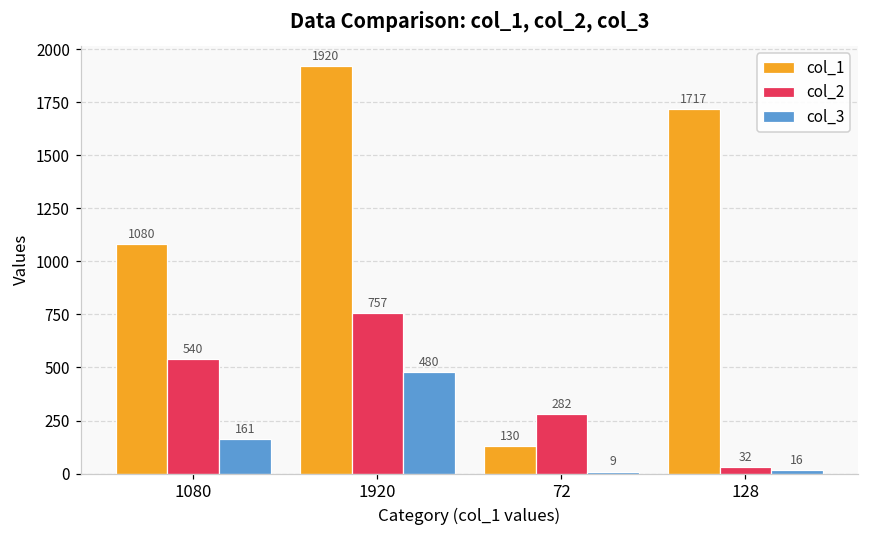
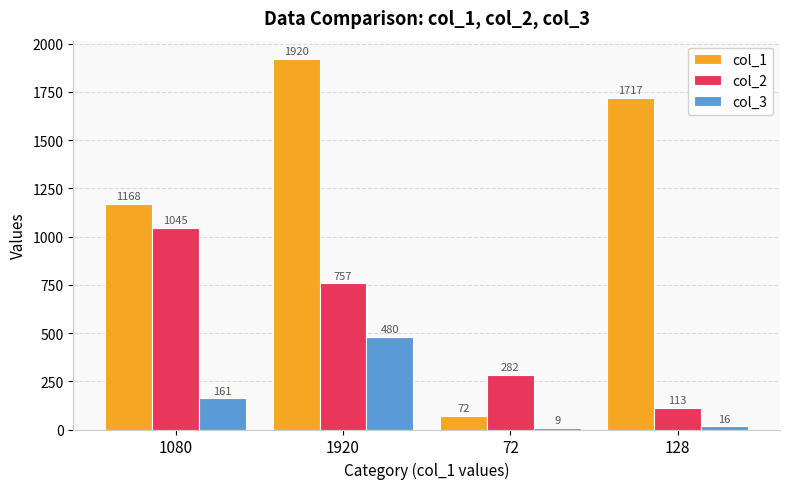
  {
    "col_1": {
-     "1080": 1080,
+     "1080": 1168,
      "1920": 1920,
-     "72": 130,
+     "72": 72,
      "128": 1717
    },
    "col_2": {
-     "1080": 540,
+     "1080": 1045,
      "1920": 757,
      "72": 282,
-     "128": 32
+     "128": 113
    },
    "col_3": {
      "1080": 161,
      "1920": 480,
      "72": 9,
      "128": 16
    }
  }
